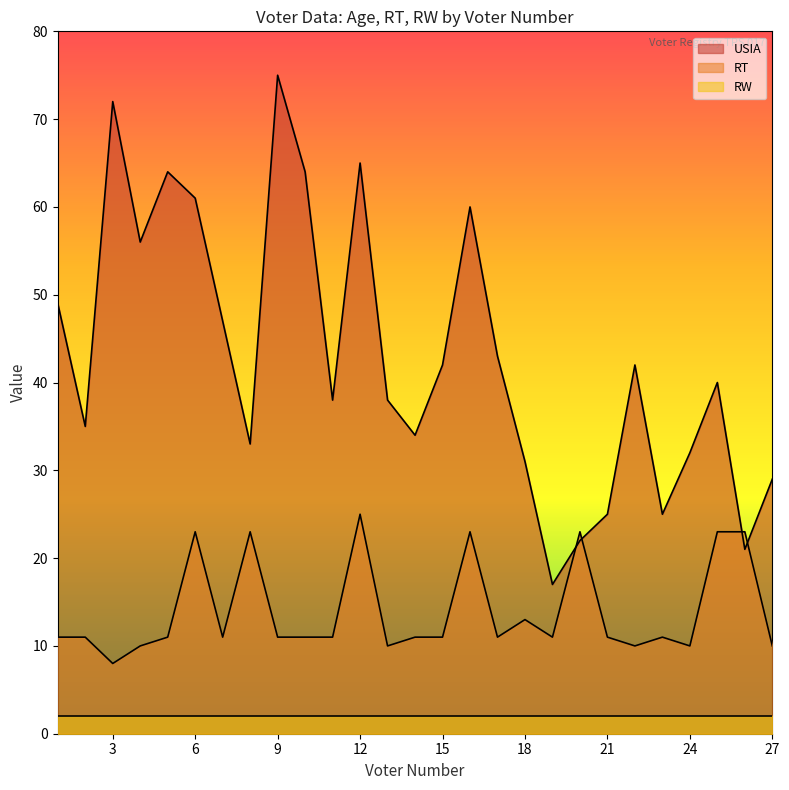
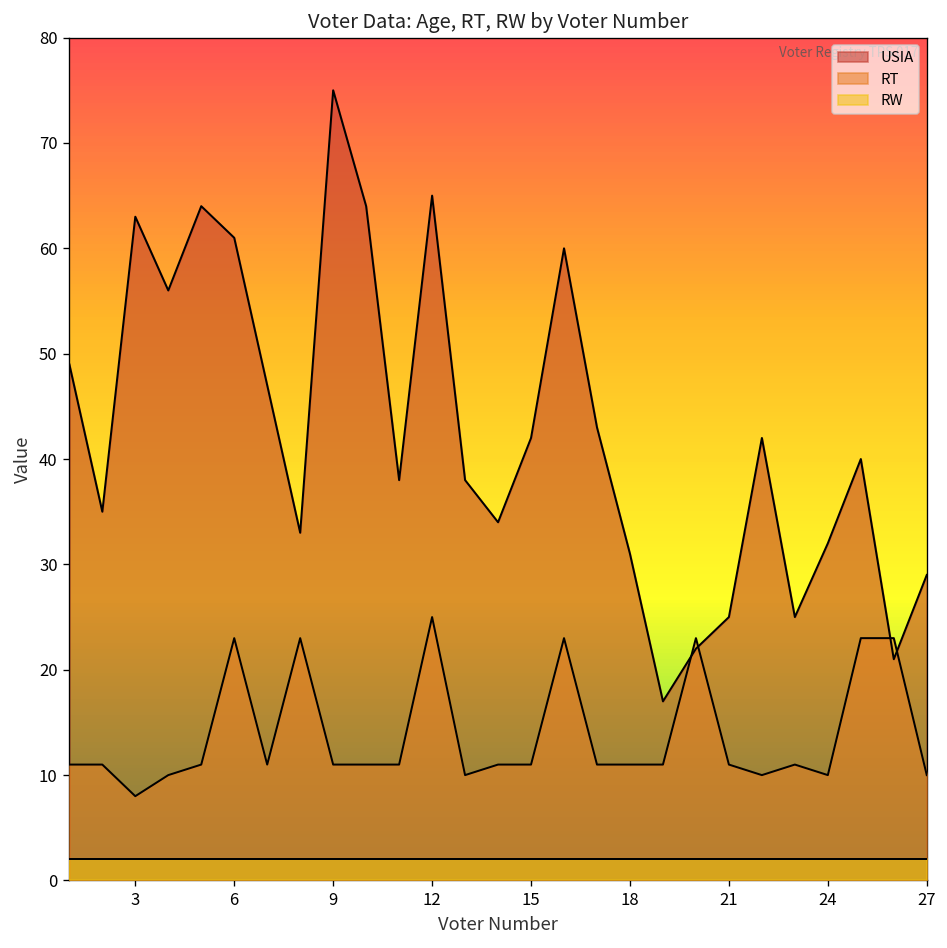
  {
    "USIA": {
-     "3": 72,
+     "3": 63,
      "6": 61,
      "9": 75,
      "12": 65,
      "15": 42,
      "18": 31,
      "21": 25,
      "24": 32,
      "27": 29
    },
    "RT": {
      "3": 8,
      "6": 23,
      "9": 11,
      "12": 25,
      "15": 11,
-     "18": 13,
+     "18": 11,
      "21": 11,
      "24": 10,
      "27": 10
    },
    "RW": {
      "3": 2,
      "6": 2,
      "9": 2,
      "12": 2,
      "15": 2,
      "18": 2,
      "21": 2,
      "24": 2,
      "27": 2
    }
  }
